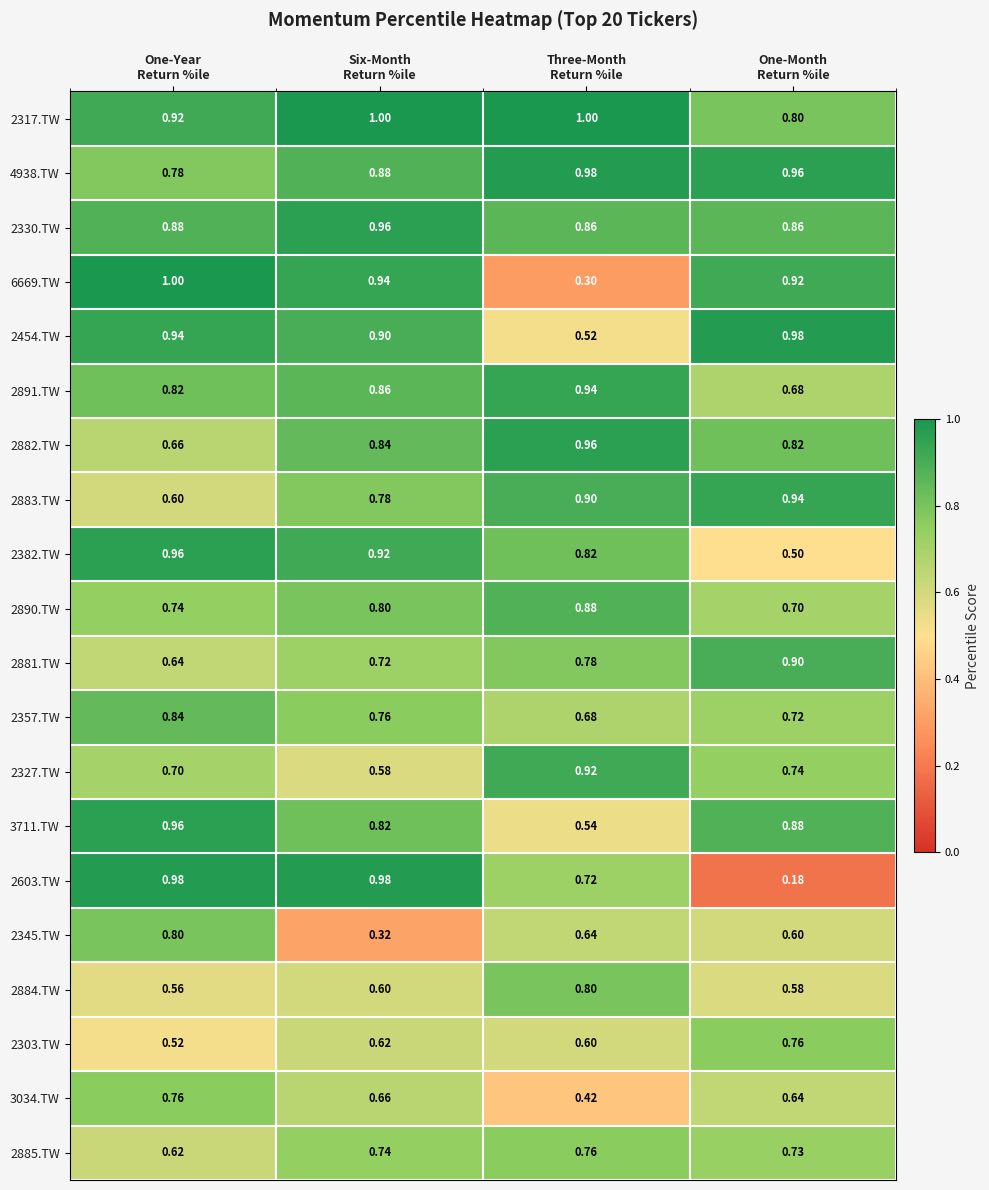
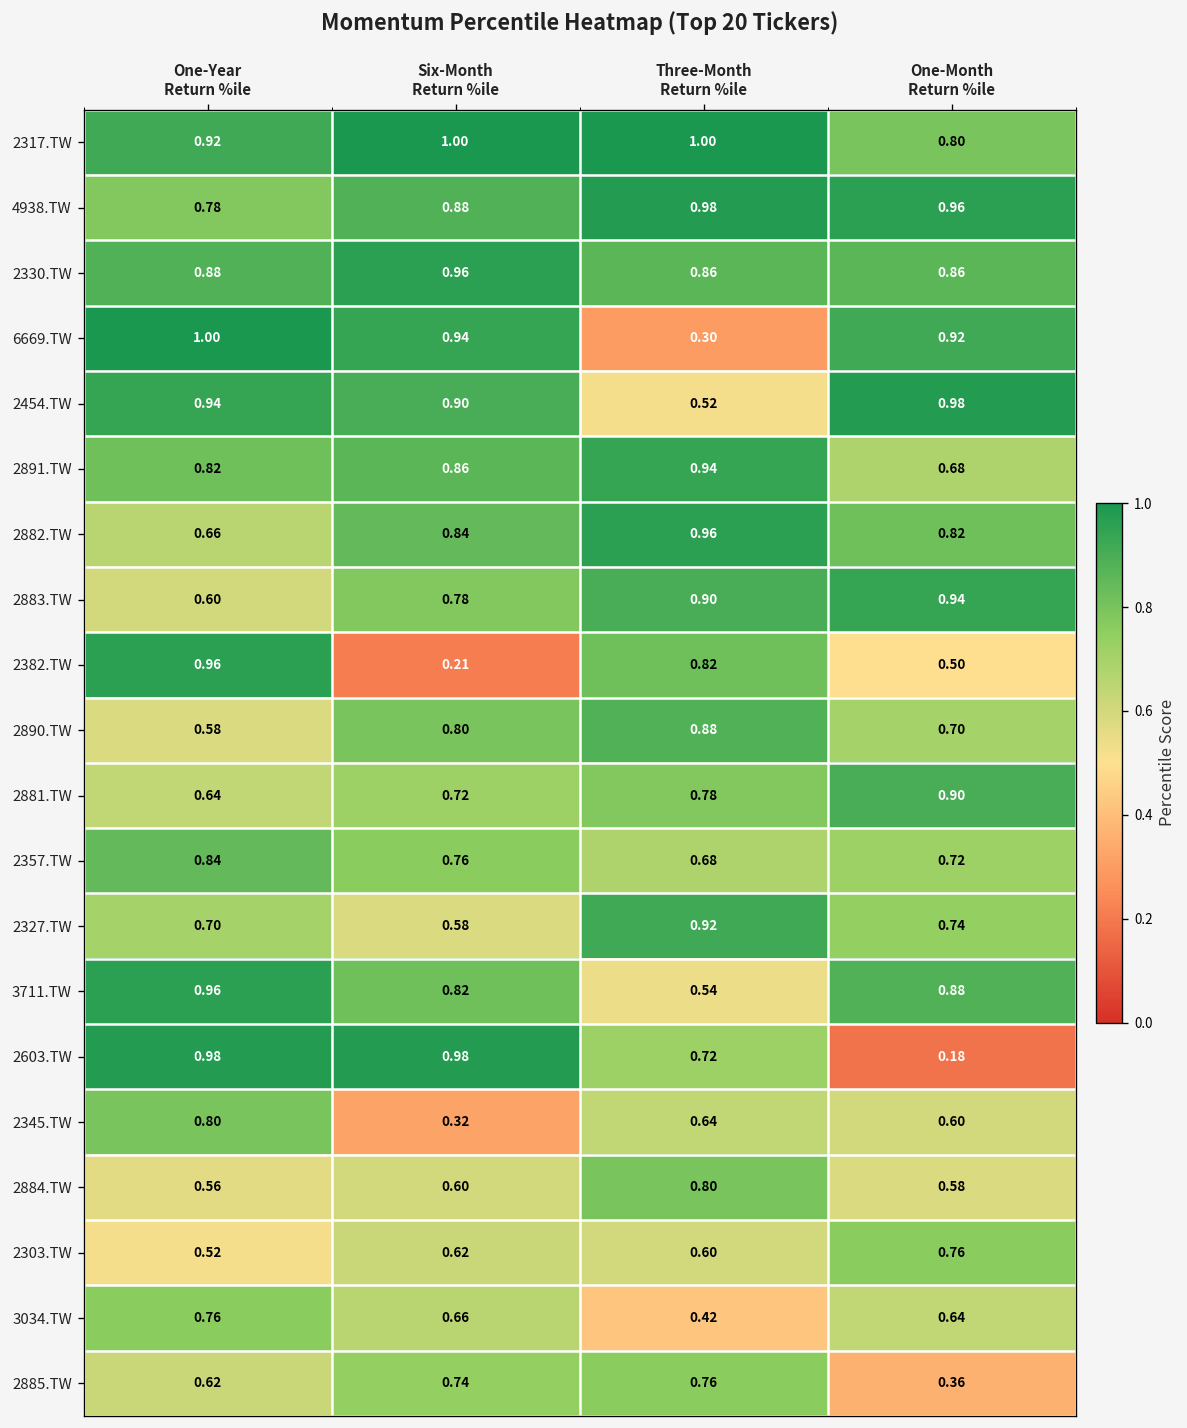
  {
    "2317.TW": {
      "One-Year Return %ile": 0.92,
      "Six-Month Return %ile": 1.00,
      "Three-Month Return %ile": 1.00,
      "One-Month Return %ile": 0.80
    },
    "4938.TW": {
      "One-Year Return %ile": 0.78,
      "Six-Month Return %ile": 0.88,
      "Three-Month Return %ile": 0.98,
      "One-Month Return %ile": 0.96
    },
    "2330.TW": {
      "One-Year Return %ile": 0.88,
      "Six-Month Return %ile": 0.96,
      "Three-Month Return %ile": 0.86,
      "One-Month Return %ile": 0.86
    },
    "6669.TW": {
      "One-Year Return %ile": 1.00,
      "Six-Month Return %ile": 0.94,
      "Three-Month Return %ile": 0.30,
      "One-Month Return %ile": 0.92
    },
    "2454.TW": {
      "One-Year Return %ile": 0.94,
      "Six-Month Return %ile": 0.90,
      "Three-Month Return %ile": 0.52,
      "One-Month Return %ile": 0.98
    },
    "2891.TW": {
      "One-Year Return %ile": 0.82,
      "Six-Month Return %ile": 0.86,
      "Three-Month Return %ile": 0.94,
      "One-Month Return %ile": 0.68
    },
    "2882.TW": {
      "One-Year Return %ile": 0.66,
      "Six-Month Return %ile": 0.84,
      "Three-Month Return %ile": 0.96,
      "One-Month Return %ile": 0.82
    },
    "2883.TW": {
      "One-Year Return %ile": 0.60,
      "Six-Month Return %ile": 0.78,
      "Three-Month Return %ile": 0.90,
      "One-Month Return %ile": 0.94
    },
    "2382.TW": {
      "One-Year Return %ile": 0.96,
-     "Six-Month Return %ile": 0.92,
+     "Six-Month Return %ile": 0.21,
      "Three-Month Return %ile": 0.82,
      "One-Month Return %ile": 0.50
    },
    "2890.TW": {
-     "One-Year Return %ile": 0.74,
+     "One-Year Return %ile": 0.58,
      "Six-Month Return %ile": 0.80,
      "Three-Month Return %ile": 0.88,
      "One-Month Return %ile": 0.70
    },
    "2881.TW": {
      "One-Year Return %ile": 0.64,
      "Six-Month Return %ile": 0.72,
      "Three-Month Return %ile": 0.78,
      "One-Month Return %ile": 0.90
    },
    "2357.TW": {
      "One-Year Return %ile": 0.84,
      "Six-Month Return %ile": 0.76,
      "Three-Month Return %ile": 0.68,
      "One-Month Return %ile": 0.72
    },
    "2327.TW": {
      "One-Year Return %ile": 0.70,
      "Six-Month Return %ile": 0.58,
      "Three-Month Return %ile": 0.92,
      "One-Month Return %ile": 0.74
    },
    "3711.TW": {
      "One-Year Return %ile": 0.96,
      "Six-Month Return %ile": 0.82,
      "Three-Month Return %ile": 0.54,
      "One-Month Return %ile": 0.88
    },
    "2603.TW": {
      "One-Year Return %ile": 0.98,
      "Six-Month Return %ile": 0.98,
      "Three-Month Return %ile": 0.72,
      "One-Month Return %ile": 0.18
    },
    "2345.TW": {
      "One-Year Return %ile": 0.80,
      "Six-Month Return %ile": 0.32,
      "Three-Month Return %ile": 0.64,
      "One-Month Return %ile": 0.60
    },
    "2884.TW": {
      "One-Year Return %ile": 0.56,
      "Six-Month Return %ile": 0.60,
      "Three-Month Return %ile": 0.80,
      "One-Month Return %ile": 0.58
    },
    "2303.TW": {
      "One-Year Return %ile": 0.52,
      "Six-Month Return %ile": 0.62,
      "Three-Month Return %ile": 0.60,
      "One-Month Return %ile": 0.76
    },
    "3034.TW": {
      "One-Year Return %ile": 0.76,
      "Six-Month Return %ile": 0.66,
      "Three-Month Return %ile": 0.42,
      "One-Month Return %ile": 0.64
    },
    "2885.TW": {
      "One-Year Return %ile": 0.62,
      "Six-Month Return %ile": 0.74,
      "Three-Month Return %ile": 0.76,
-     "One-Month Return %ile": 0.73
+     "One-Month Return %ile": 0.36
    }
  }
